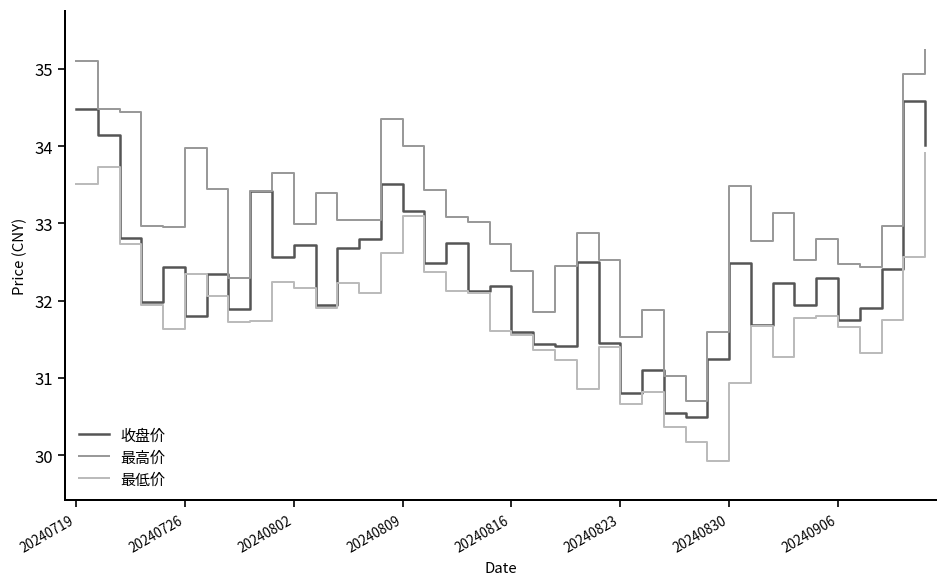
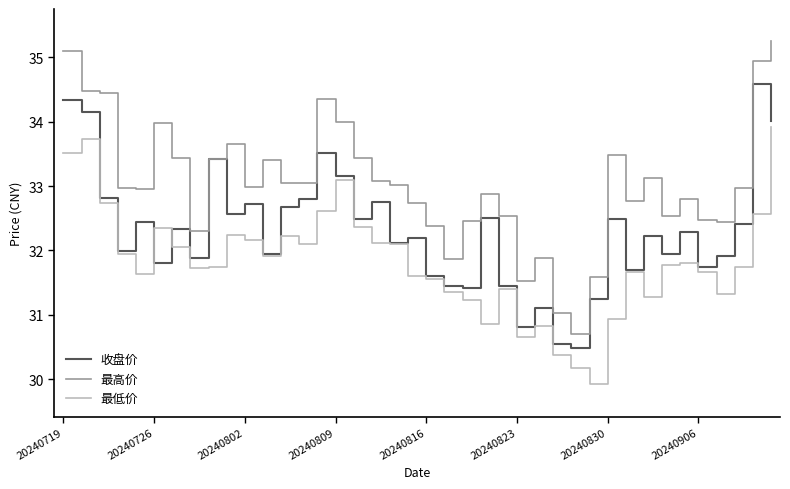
  {
    "收盘价": {
-     "20240719": 34.5,
+     "20240719": 34.3,
      "20240726": 31.8,
      "20240802": 32.7,
      "20240809": 33.2,
      "20240816": 31.6,
      "20240823": 30.8,
      "20240830": 32.5,
      "20240906": 31.8
    }
  }
